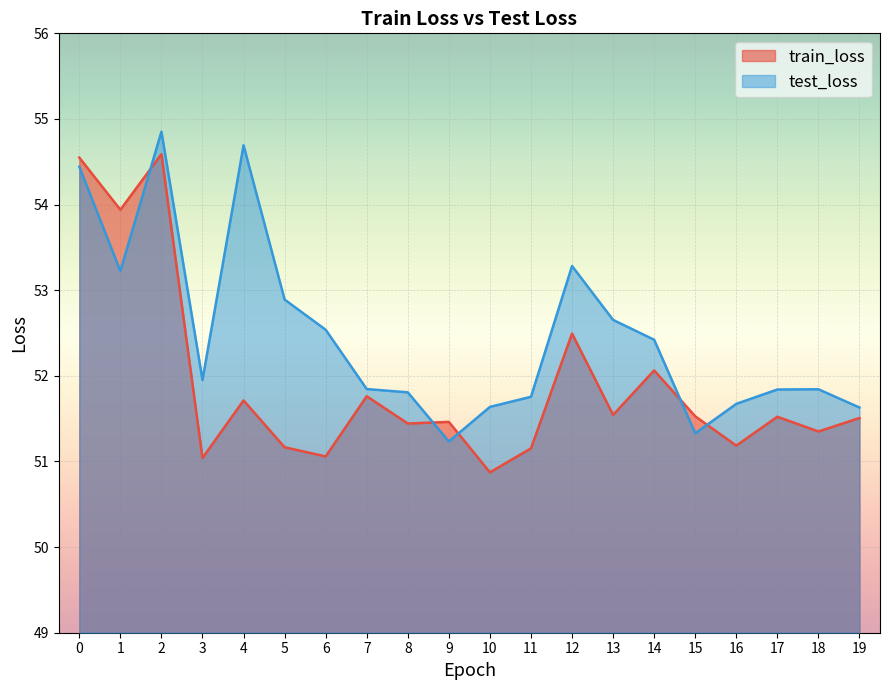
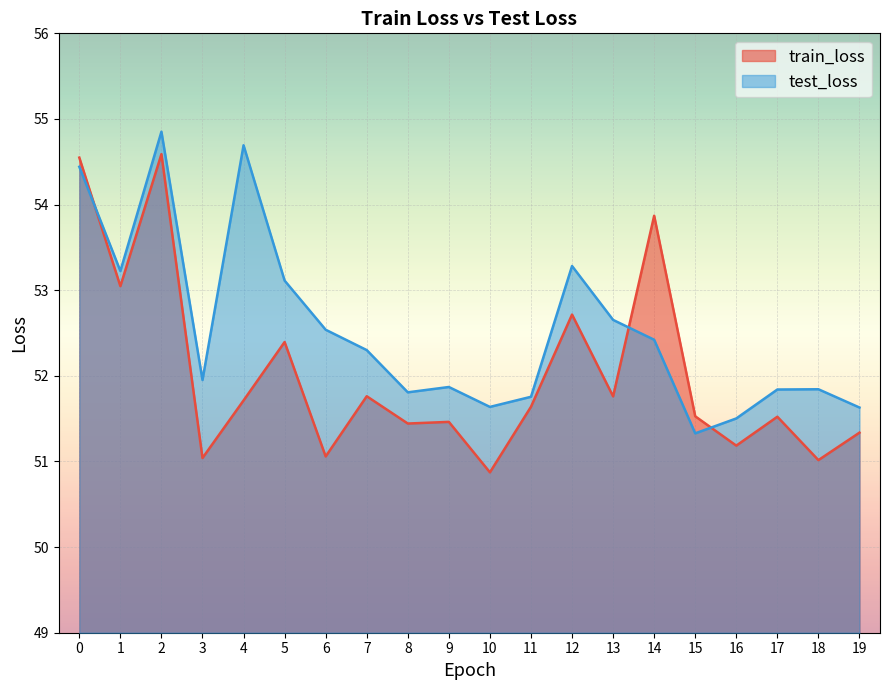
  {
    "train_loss": {
      "0": 54.5,
-     "1": 53.9,
+     "1": 53.0,
      "2": 54.6,
      "3": 51.0,
      "4": 51.7,
-     "5": 51.2,
+     "5": 52.4,
      "6": 51.1,
      "7": 51.8,
      "8": 51.4,
      "9": 51.5,
      "10": 50.9,
-     "11": 51.2,
-     "12": 52.5,
-     "13": 51.5,
-     "14": 52.1,
+     "11": 51.6,
+     "12": 52.7,
+     "13": 51.8,
+     "14": 53.9,
      "15": 51.5,
      "16": 51.2,
      "17": 51.5,
-     "18": 51.4,
-     "19": 51.5
+     "18": 51.0,
+     "19": 51.3
    },
    "test_loss": {
      "0": 54.4,
      "1": 53.2,
      "2": 54.9,
      "3": 52.0,
      "4": 54.7,
-     "5": 52.9,
+     "5": 53.1,
      "6": 52.5,
-     "7": 51.8,
+     "7": 52.3,
      "8": 51.8,
-     "9": 51.2,
+     "9": 51.9,
      "10": 51.6,
      "11": 51.8,
      "12": 53.3,
      "13": 52.7,
      "14": 52.4,
      "15": 51.3,
-     "16": 51.7,
+     "16": 51.5,
      "17": 51.8,
      "18": 51.8,
      "19": 51.6
    }
  }
